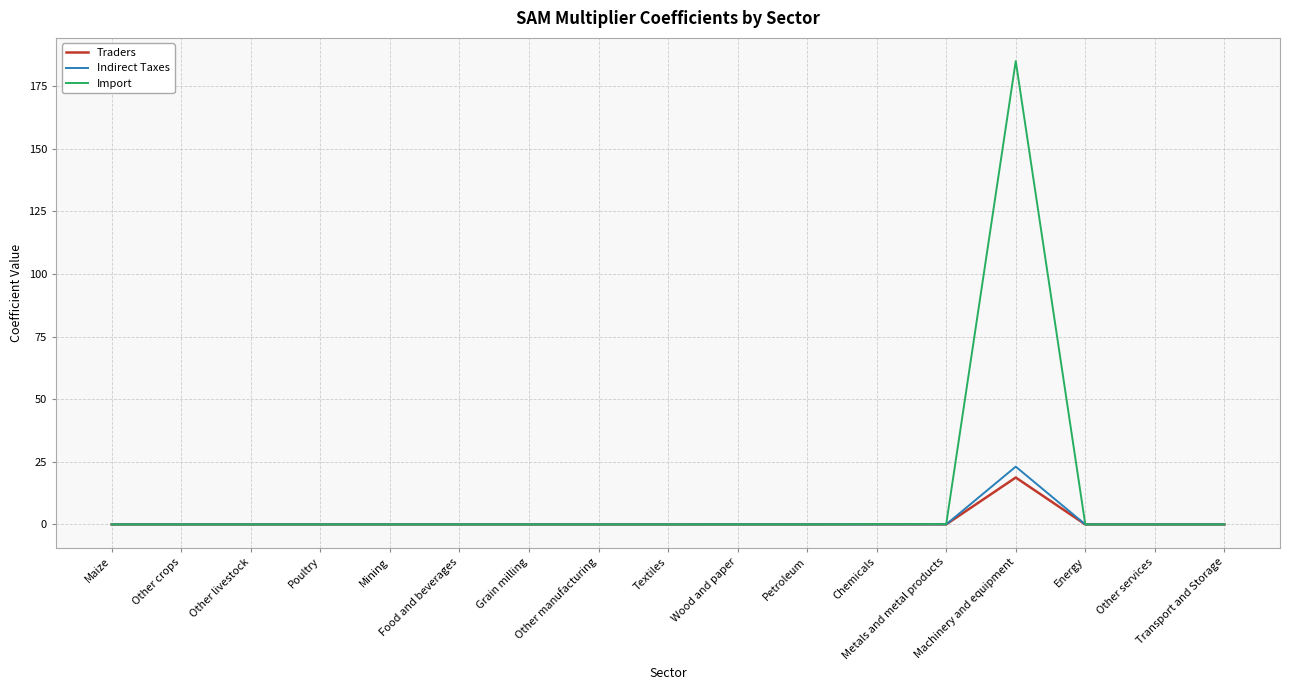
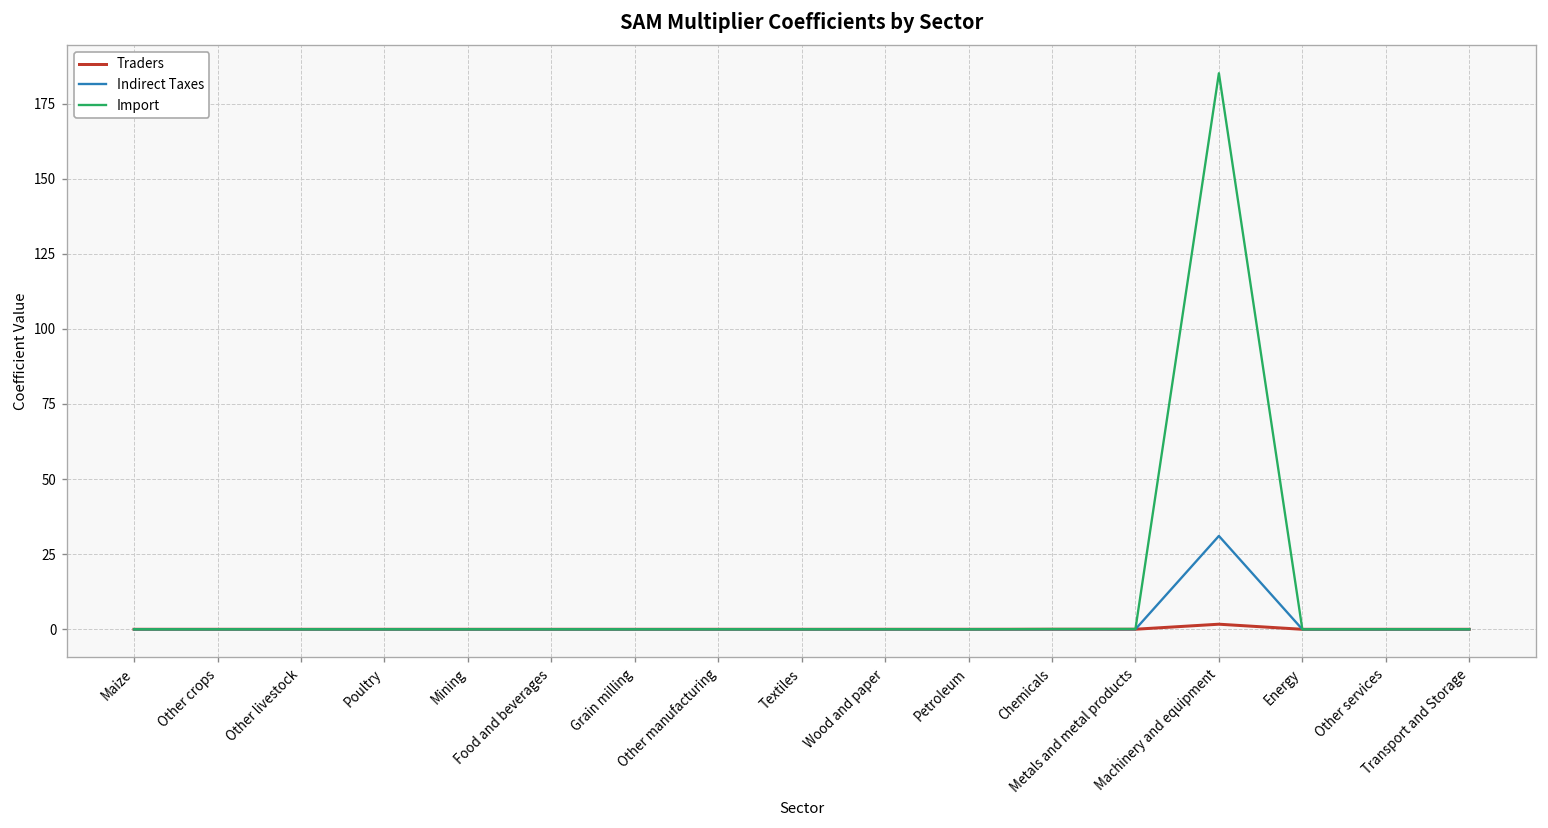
  {
    "Traders": {
-     "Machinery and equipment": 19
+     "Machinery and equipment": 2
    },
    "Indirect Taxes": {
-     "Machinery and equipment": 23
+     "Machinery and equipment": 31
    },
    "Import": {
      "Machinery and equipment": 185
    }
  }
